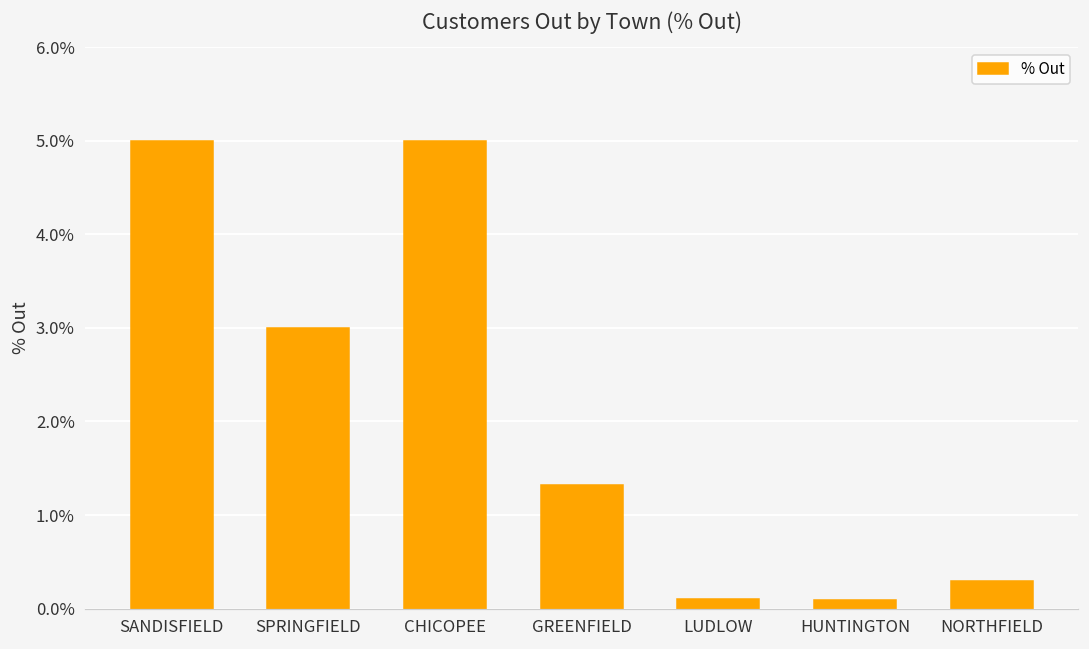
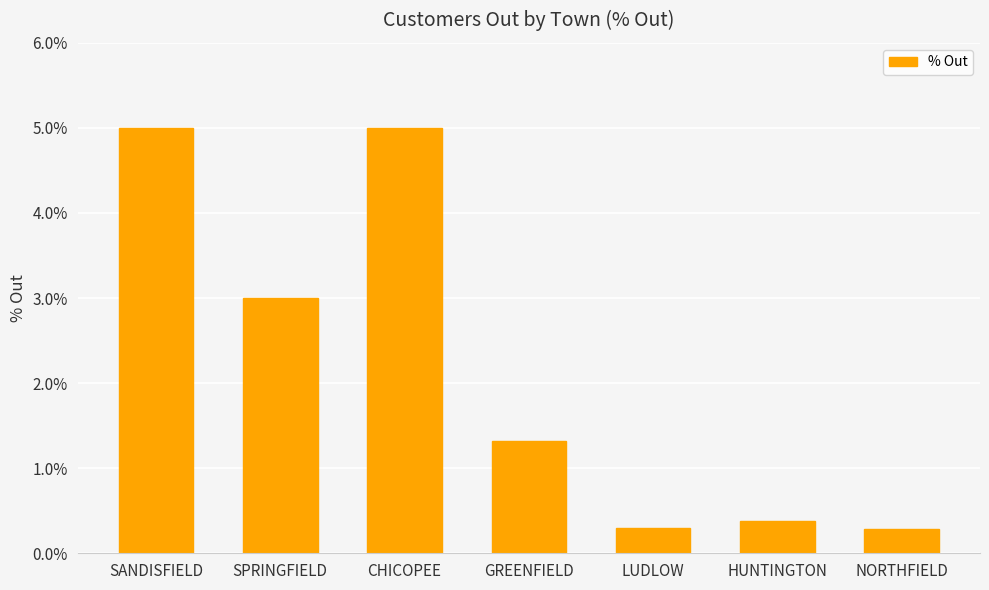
  {
    "SANDISFIELD": "5.0%",
    "SPRINGFIELD": "3.0%",
    "CHICOPEE": "5.0%",
    "GREENFIELD": "1.3%",
-   "LUDLOW": "0.1%",
-   "HUNTINGTON": "0.1%",
+   "LUDLOW": "0.3%",
+   "HUNTINGTON": "0.4%",
    "NORTHFIELD": "0.3%"
  }
